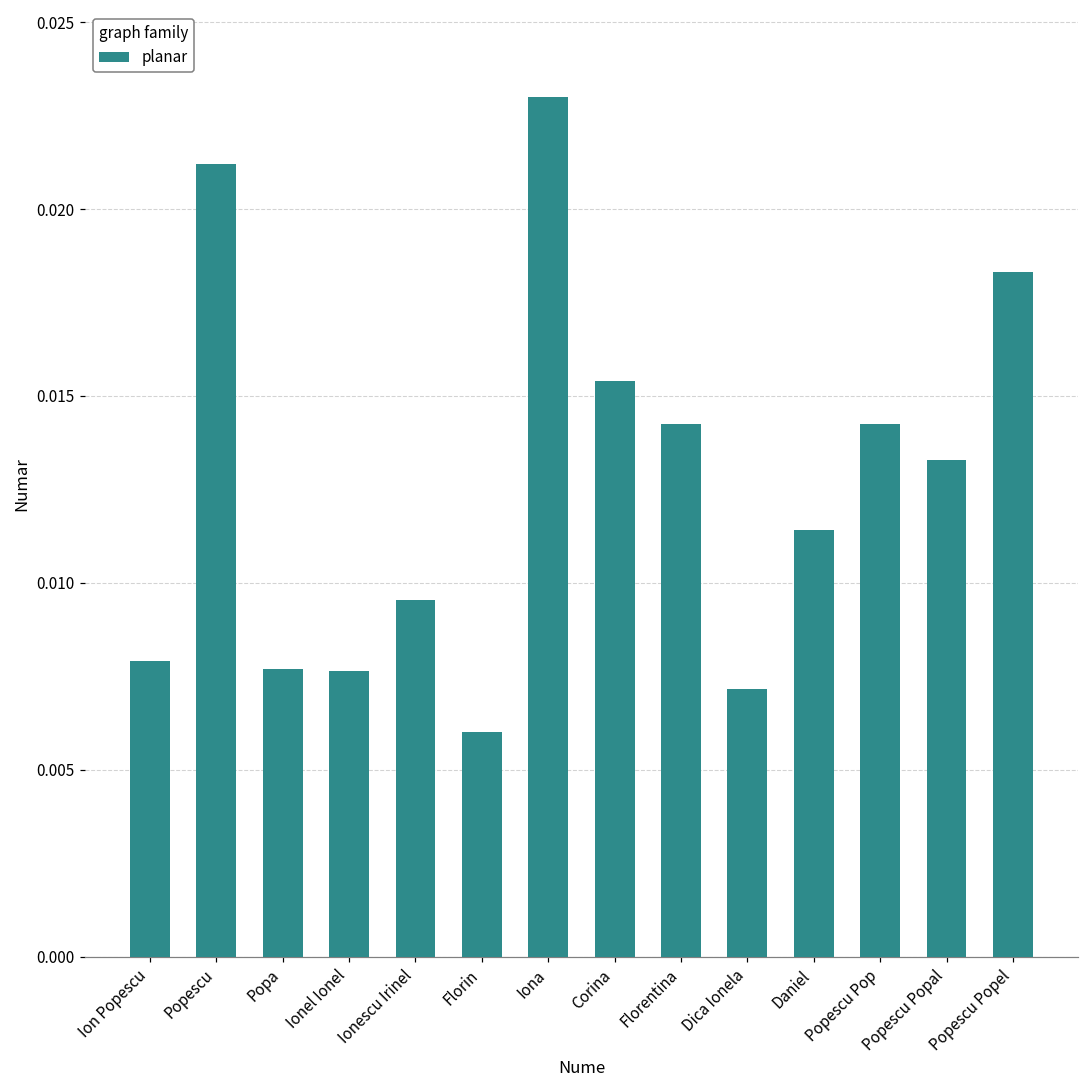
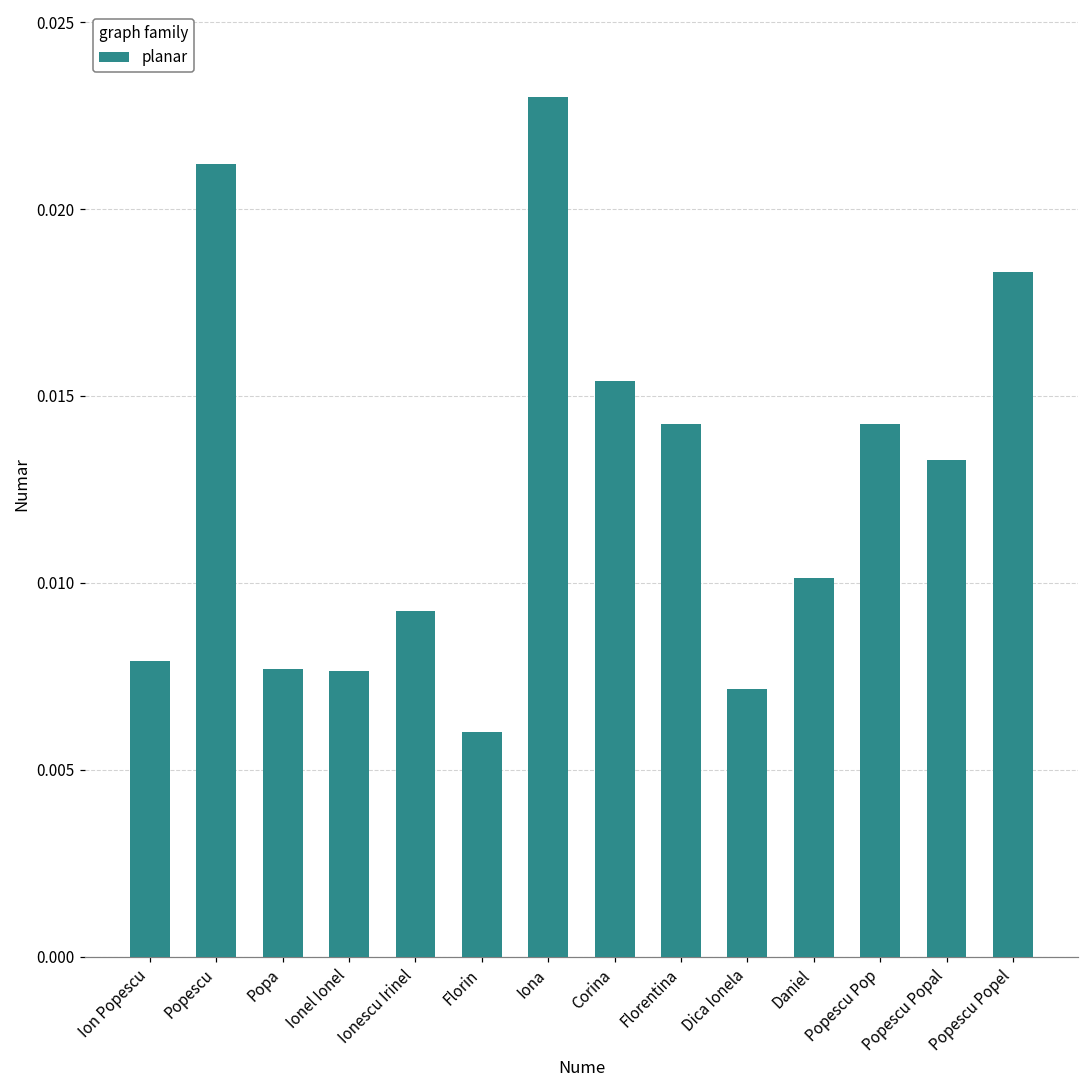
  {
    "Ion Popescu": 0.0079,
    "Popescu": 0.0212,
    "Popa": 0.0077,
    "Ionel Ionel": 0.0076,
-   "Ionescu Irinel": 0.0095,
+   "Ionescu Irinel": 0.0092,
    "Florin": 0.0060,
    "Iona": 0.0230,
    "Corina": 0.0154,
    "Florentina": 0.0142,
    "Dica Ionela": 0.0072,
-   "Daniel": 0.0114,
+   "Daniel": 0.0101,
    "Popescu Pop": 0.0142,
    "Popescu Popal": 0.0133,
    "Popescu Popel": 0.0183
  }
